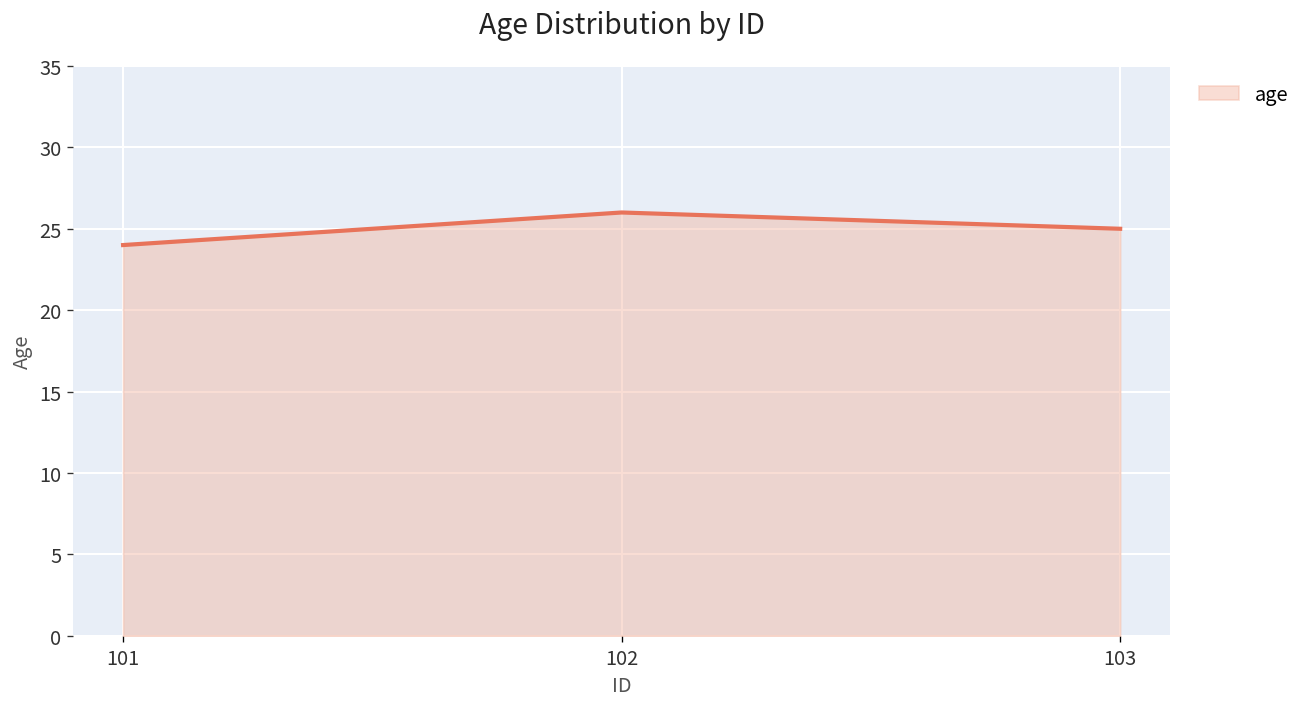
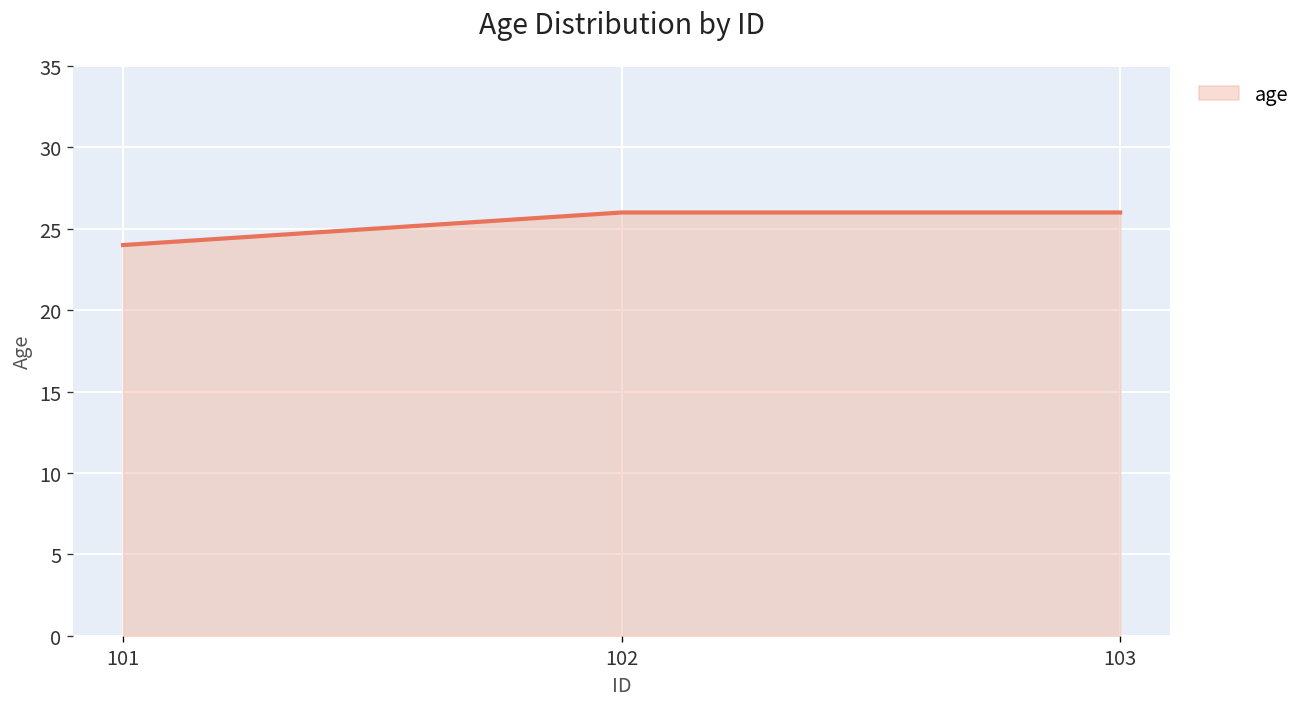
  {
    "101": 24,
    "102": 26,
-   "103": 25
+   "103": 26
  }
